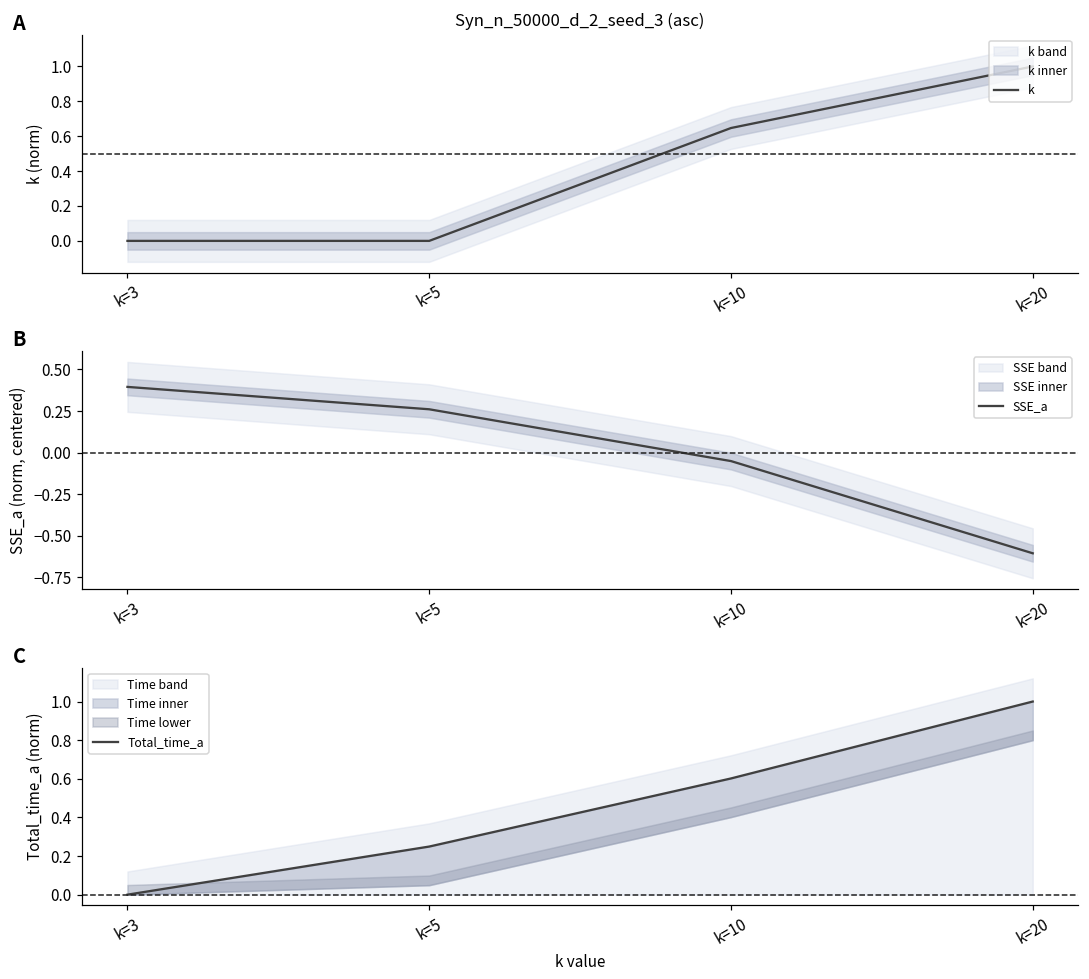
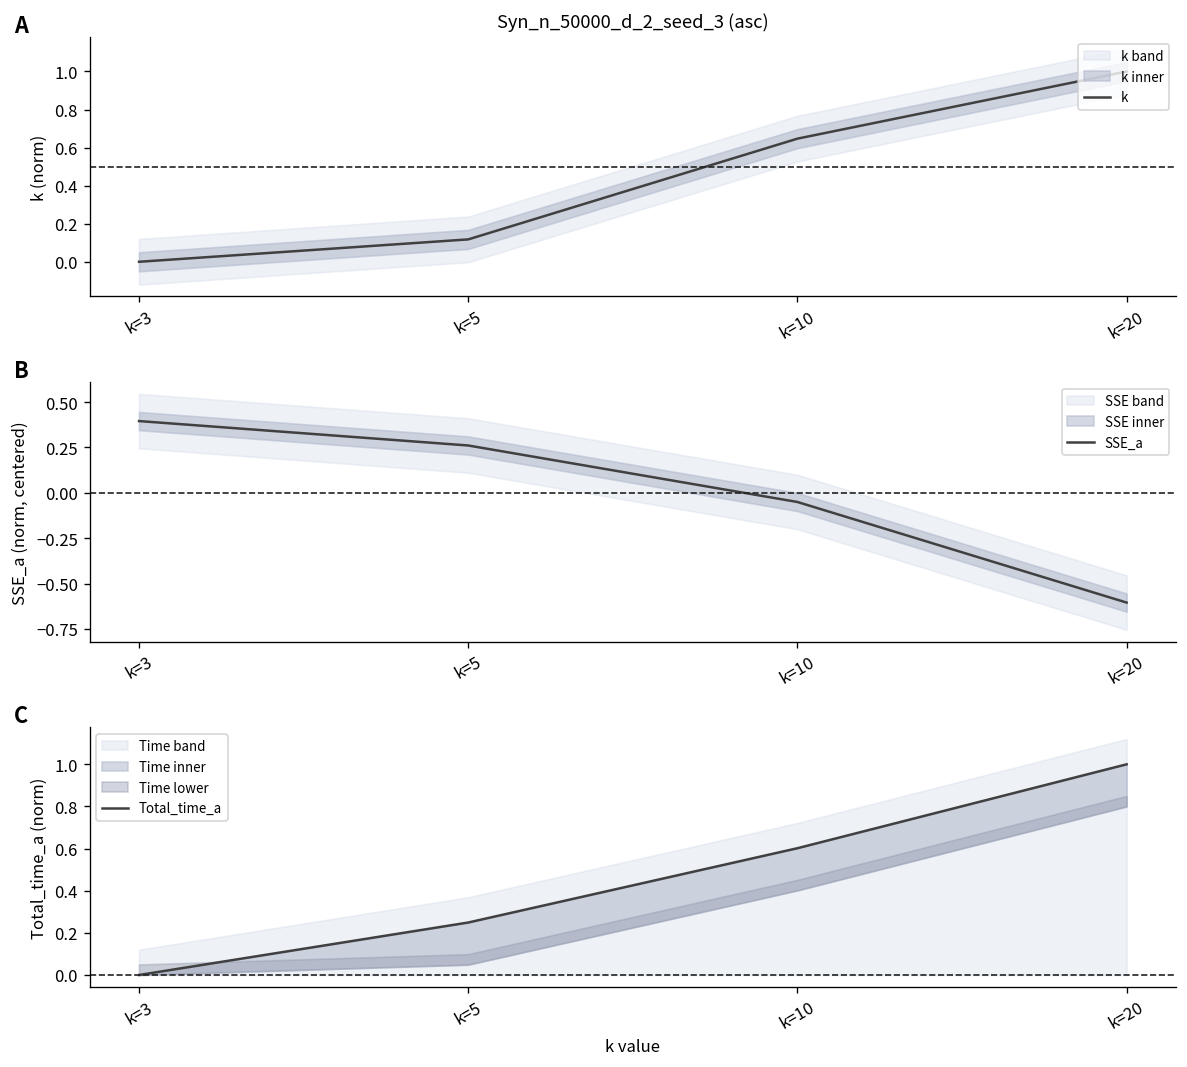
  {
    "Syn_n_50000_d_2_seed_3 (asc)": {
      "k": {
        "k=3": 0.00,
-       "k=5": 0.00,
+       "k=5": 0.12,
        "k=10": 0.65
      }
    }
  }
